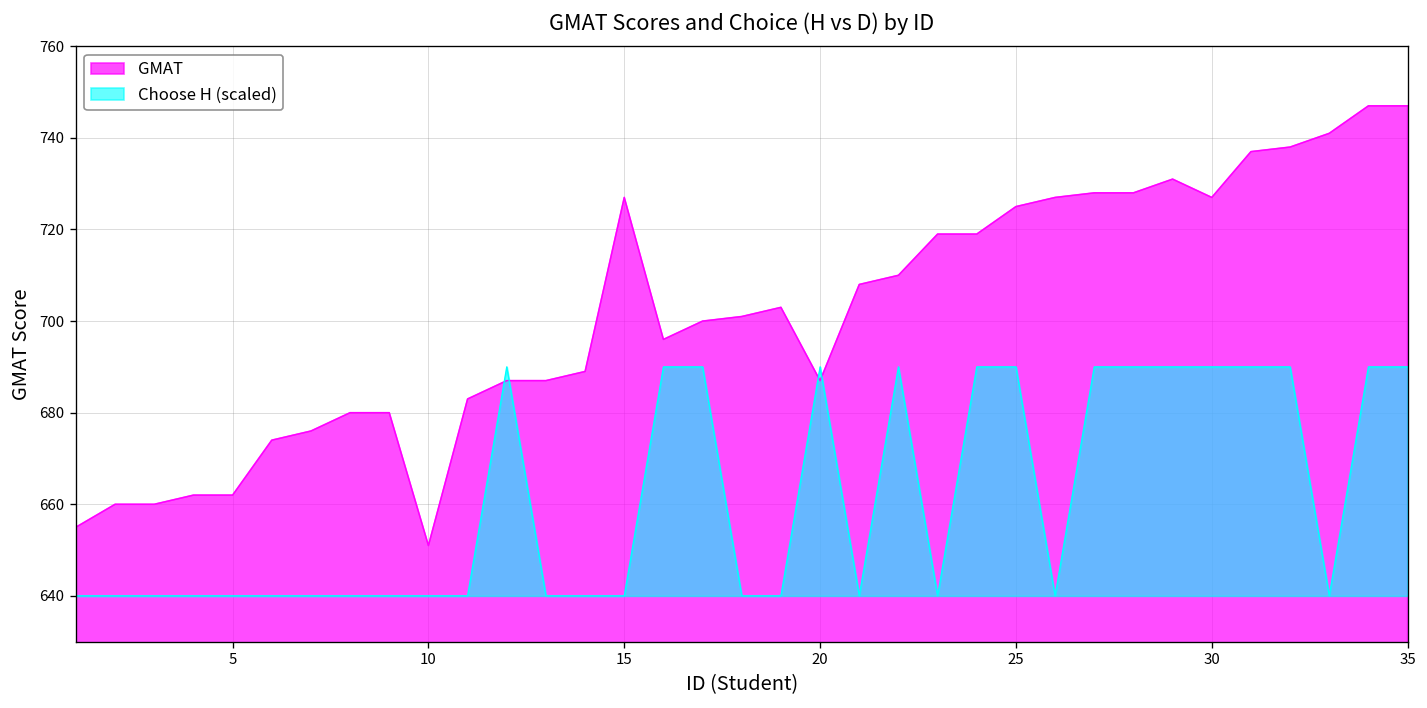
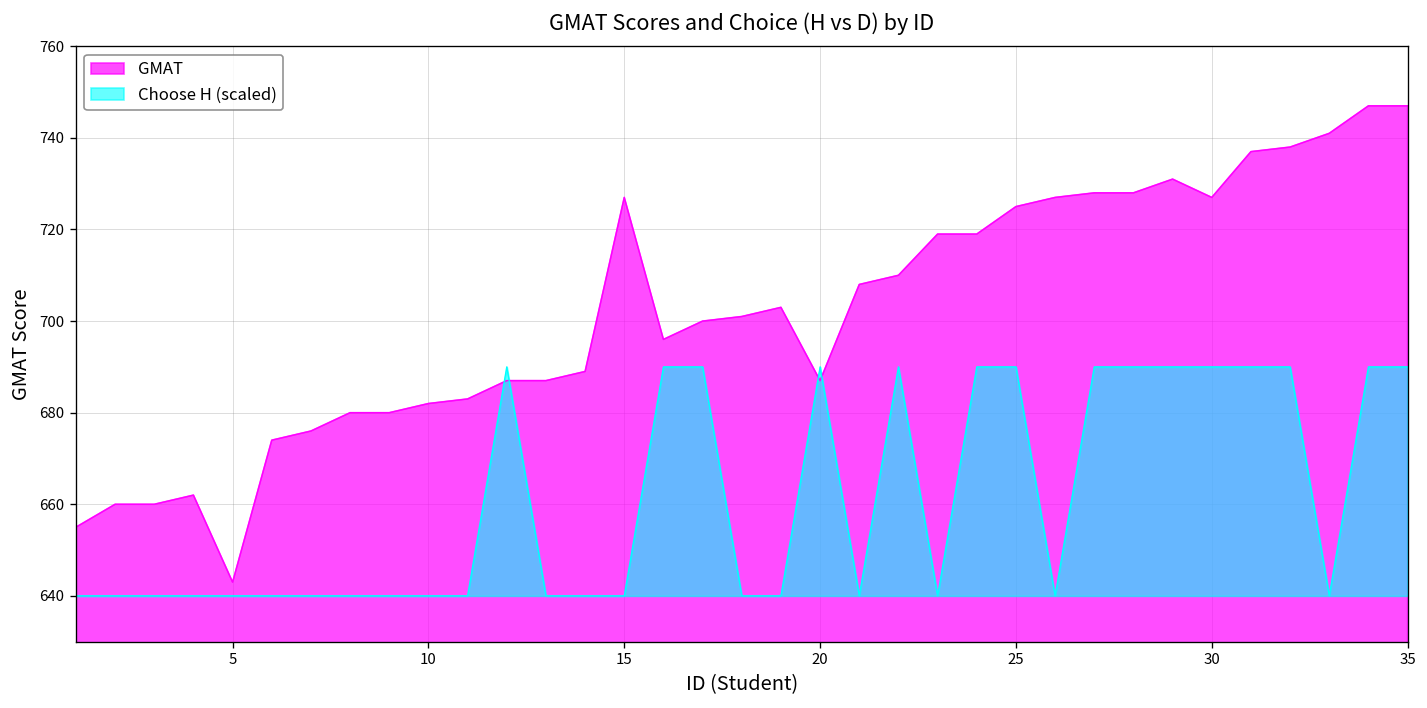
  {
    "GMAT": {
-     "5": 662,
-     "10": 651,
+     "5": 643,
+     "10": 682,
      "15": 727,
      "20": 687,
      "25": 725,
      "30": 727,
      "35": 747
    },
    "Choose H (scaled)": {
      "5": 0,
      "10": 0,
      "15": 0,
      "20": 690,
      "25": 690,
      "30": 690,
      "35": 690
    }
  }
